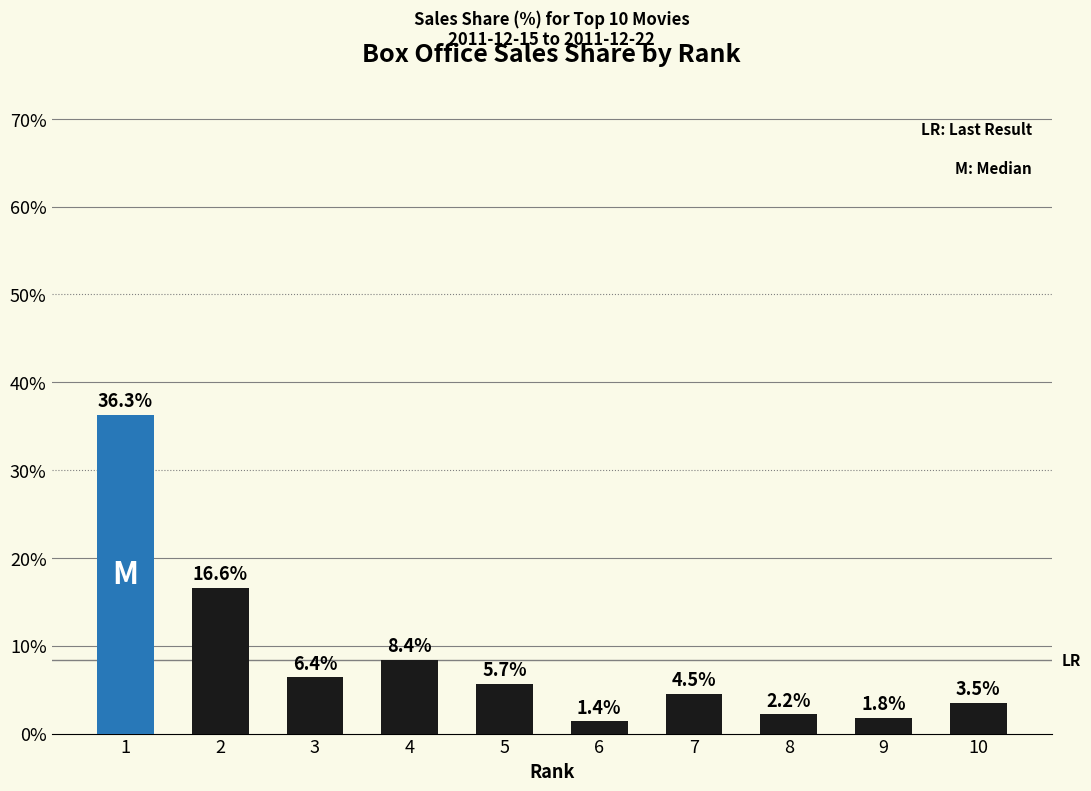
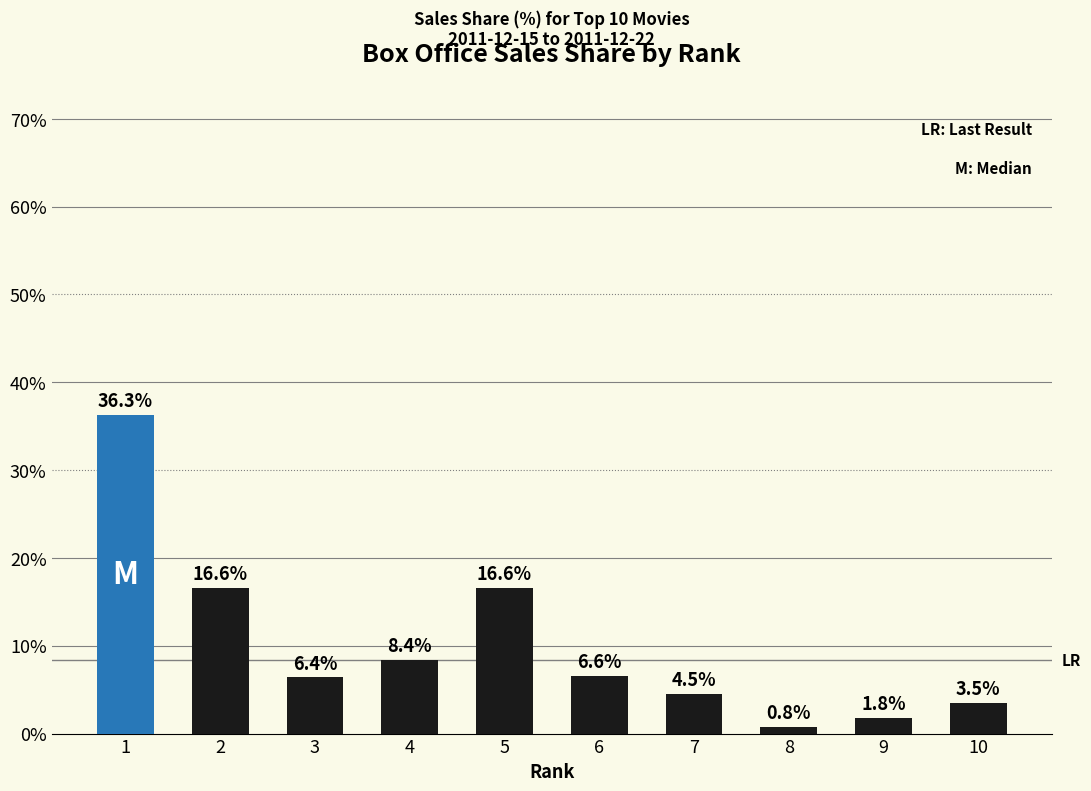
  {
    "1": "36.3%",
    "2": "16.6%",
    "3": "6.4%",
    "4": "8.4%",
-   "5": "5.7%",
-   "6": "1.4%",
+   "5": "16.6%",
+   "6": "6.6%",
    "7": "4.5%",
-   "8": "2.2%",
+   "8": "0.8%",
    "9": "1.8%",
    "10": "3.5%"
  }
